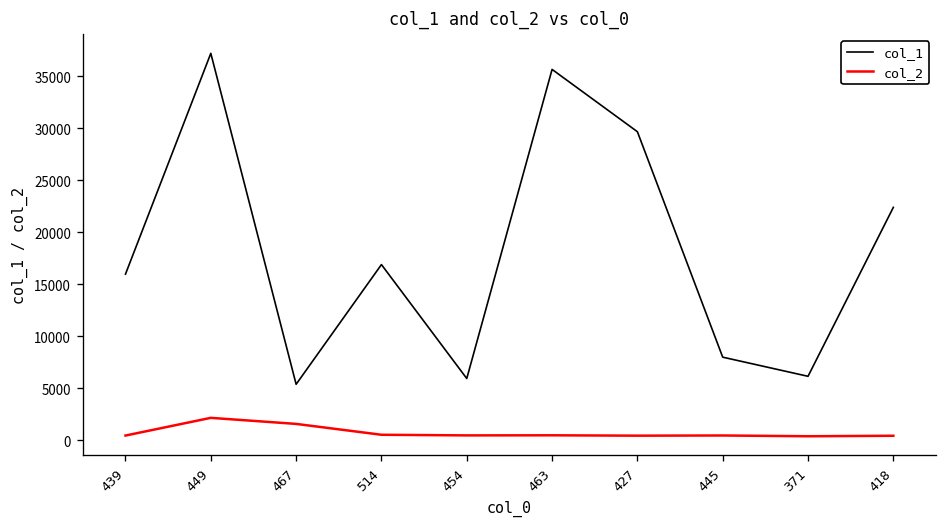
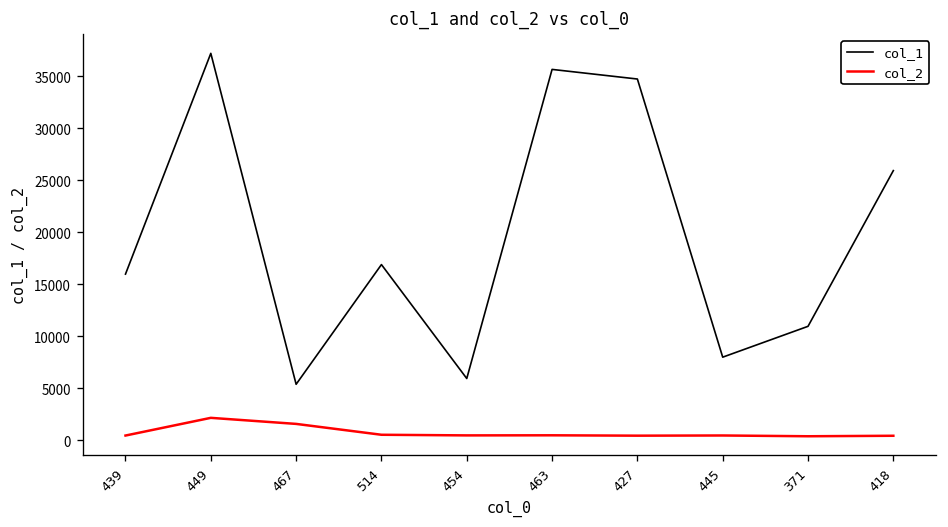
  {
    "col_1": {
      "439": 16000,
      "449": 37000,
      "467": 5000,
      "514": 17000,
      "454": 6000,
      "463": 36000,
-     "427": 30000,
+     "427": 35000,
      "445": 8000,
-     "371": 6000,
-     "418": 22000
+     "371": 11000,
+     "418": 26000
    },
    "col_2": {
      "439": 0,
      "449": 2000,
      "467": 2000,
      "514": 1000,
      "454": 0,
      "463": 0,
      "427": 0,
      "445": 0,
      "371": 0,
      "418": 0
    }
  }
